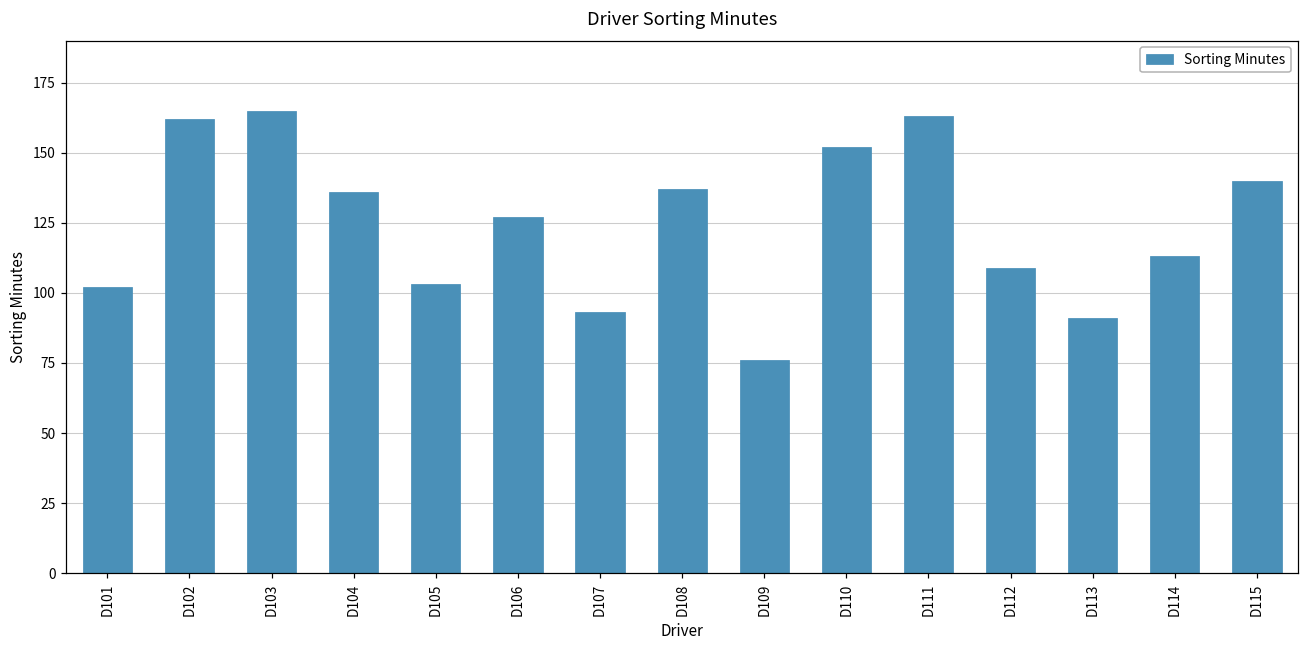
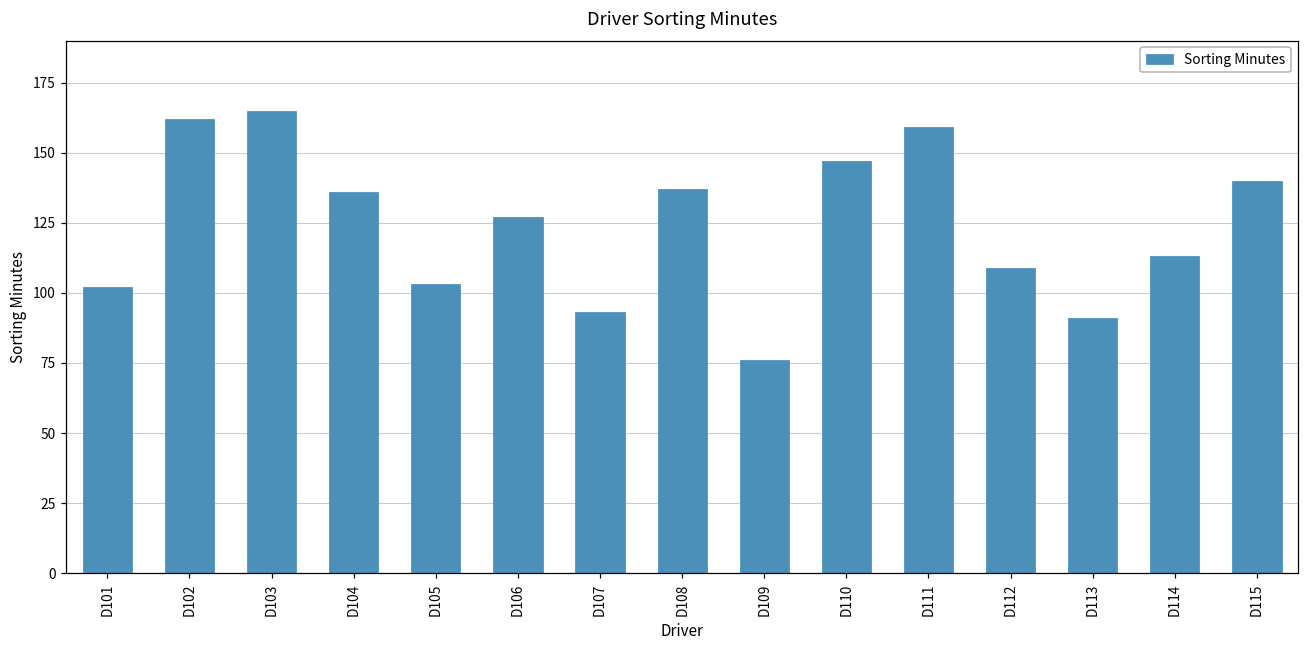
  {
    "D101": 102,
    "D102": 162,
    "D103": 165,
    "D104": 136,
    "D105": 103,
    "D106": 127,
    "D107": 93,
    "D108": 137,
    "D109": 76,
-   "D110": 152,
-   "D111": 163,
+   "D110": 147,
+   "D111": 159,
    "D112": 109,
    "D113": 91,
    "D114": 113,
    "D115": 140
  }
